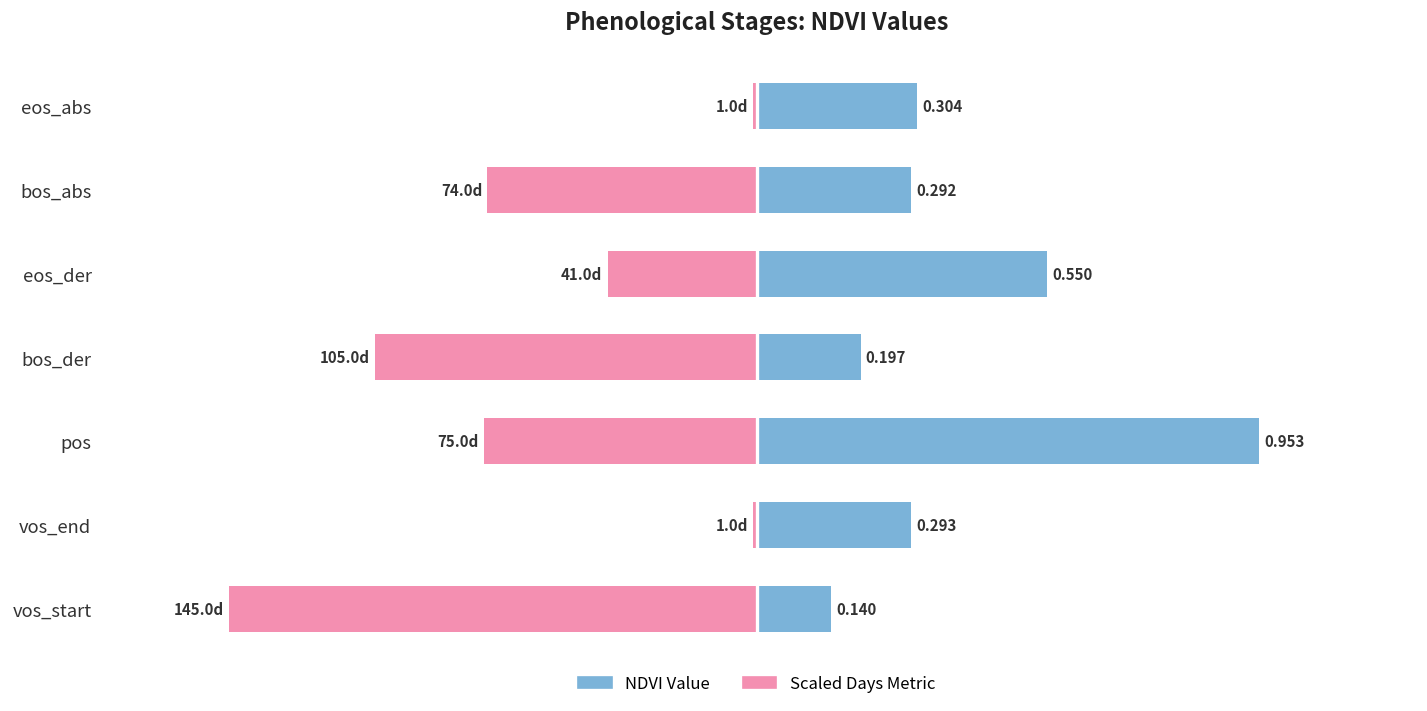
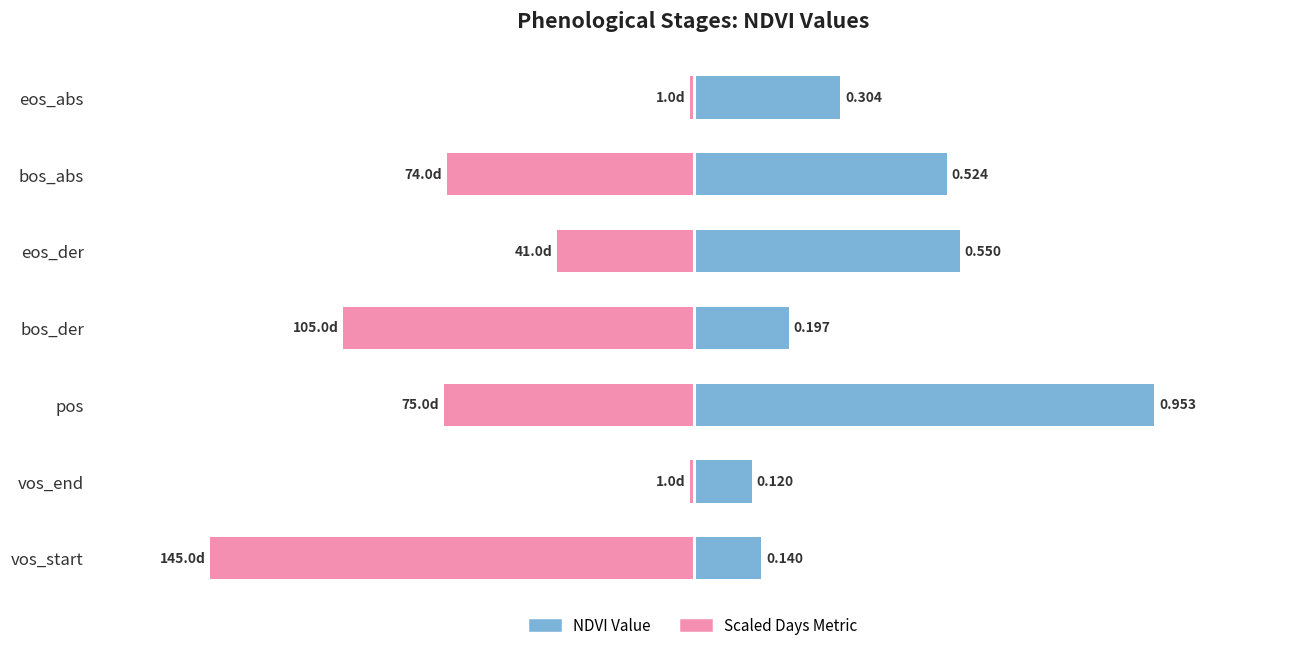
  {
    "NDVI Value": {
      "eos_abs": 0.304,
-     "bos_abs": 0.292,
+     "bos_abs": 0.524,
      "eos_der": 0.550,
      "bos_der": 0.197,
      "pos": 0.953,
-     "vos_end": 0.293,
+     "vos_end": 0.120,
      "vos_start": 0.140
    }
  }
